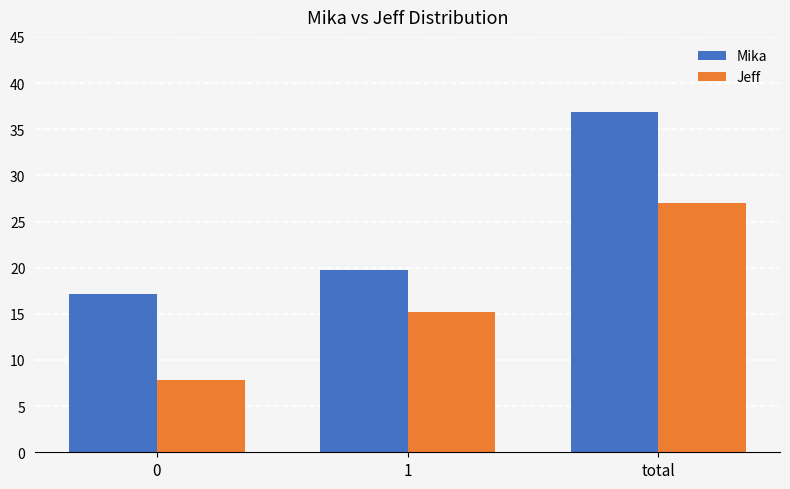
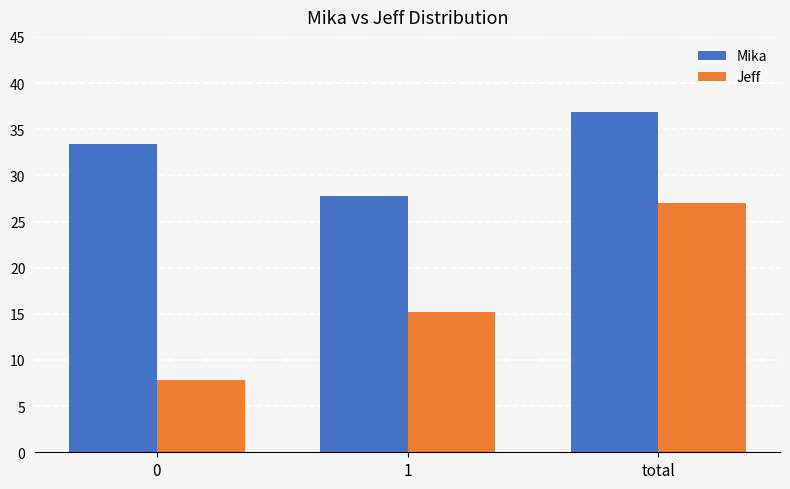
  {
    "Mika": {
-     "0": 17,
-     "1": 20,
+     "0": 33,
+     "1": 28,
      "total": 37
    },
    "Jeff": {
      "0": 8,
      "1": 15,
      "total": 27
    }
  }
